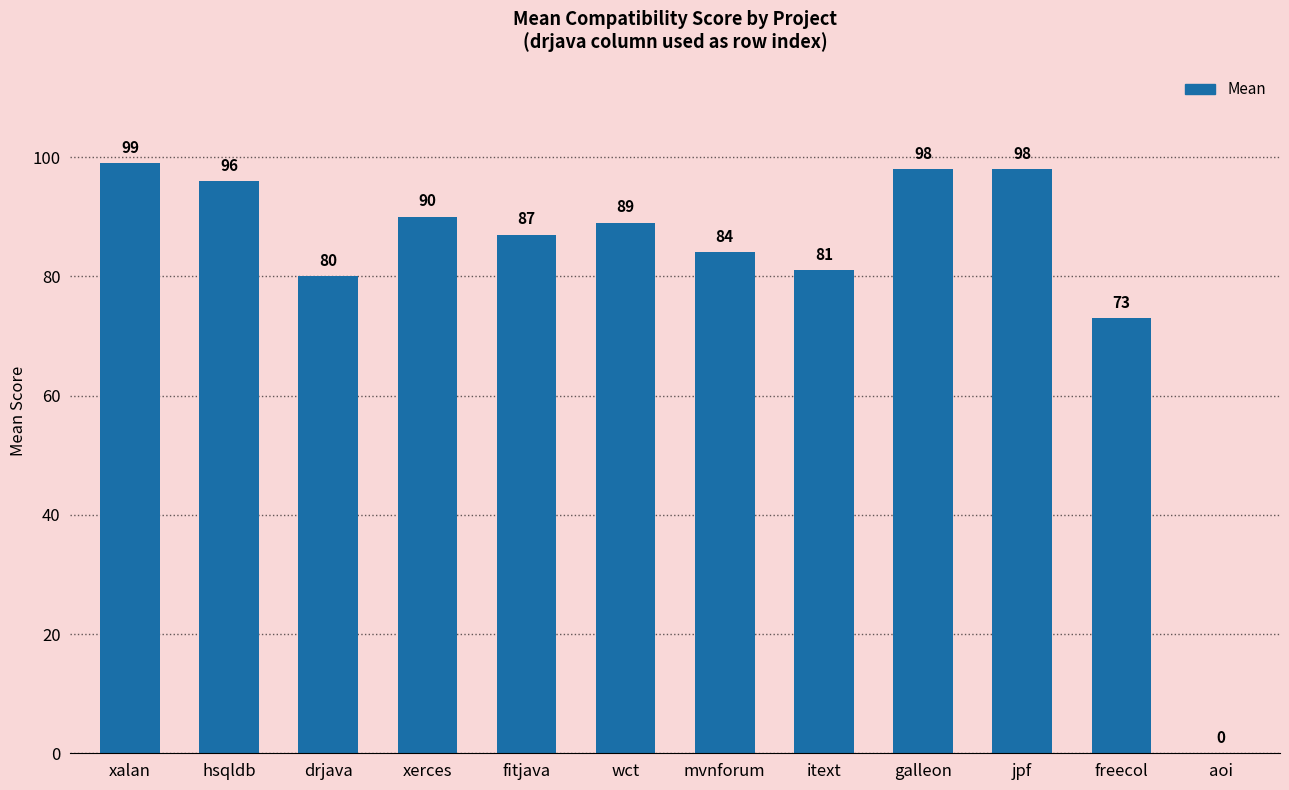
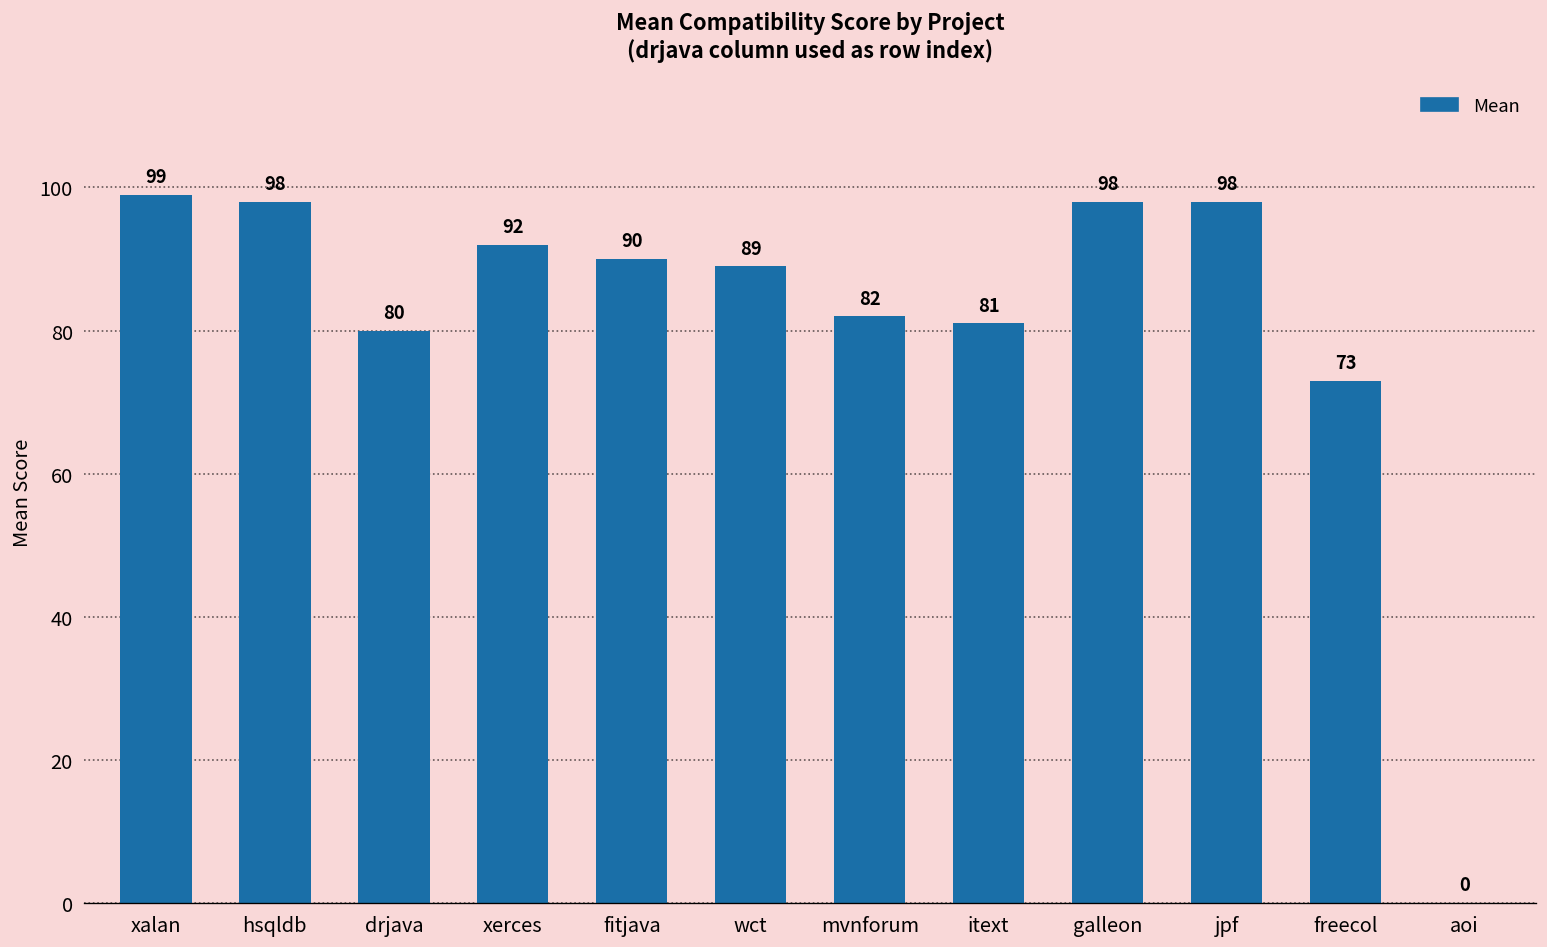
  {
    "xalan": 99,
-   "hsqldb": 96,
+   "hsqldb": 98,
    "drjava": 80,
-   "xerces": 90,
-   "fitjava": 87,
+   "xerces": 92,
+   "fitjava": 90,
    "wct": 89,
-   "mvnforum": 84,
+   "mvnforum": 82,
    "itext": 81,
    "galleon": 98,
    "jpf": 98,
    "freecol": 73,
    "aoi": 0
  }
